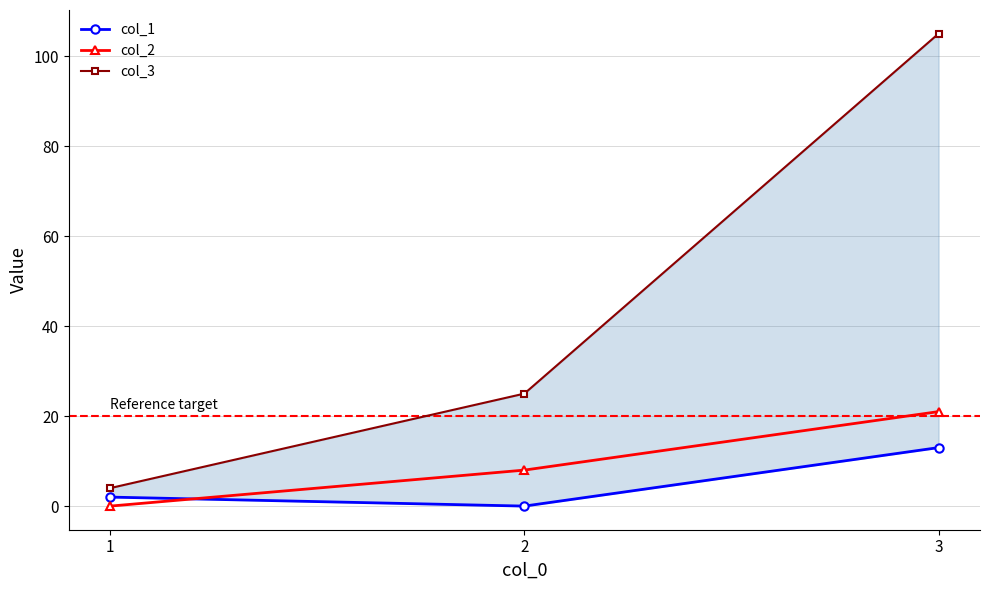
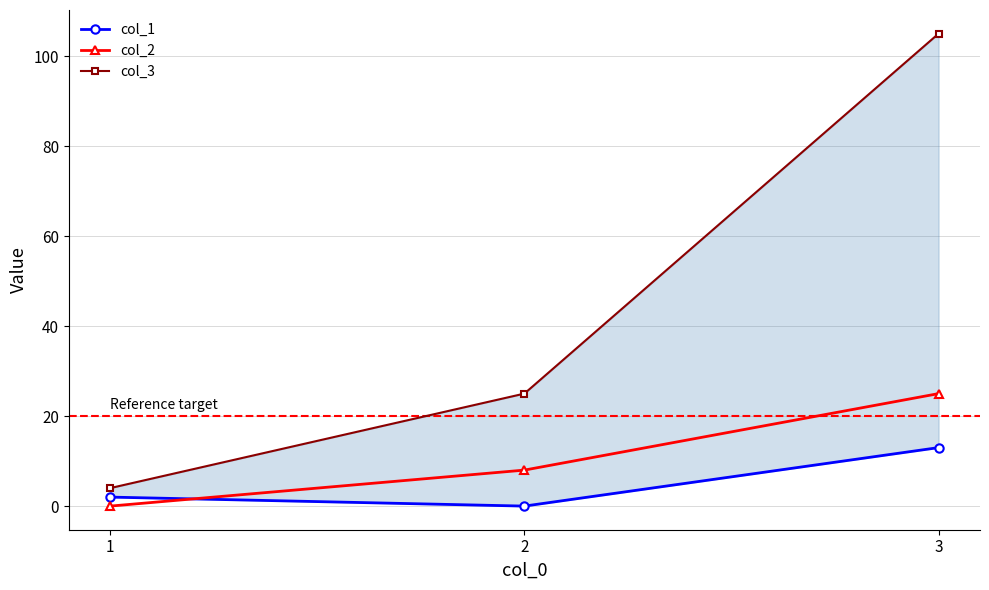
  {
    "col_1": {
      "1": 2,
      "2": 0,
      "3": 13
    },
    "col_2": {
      "1": 0,
      "2": 8,
-     "3": 21
+     "3": 25
    },
    "col_3": {
      "1": 4,
      "2": 25,
      "3": 105
    }
  }
